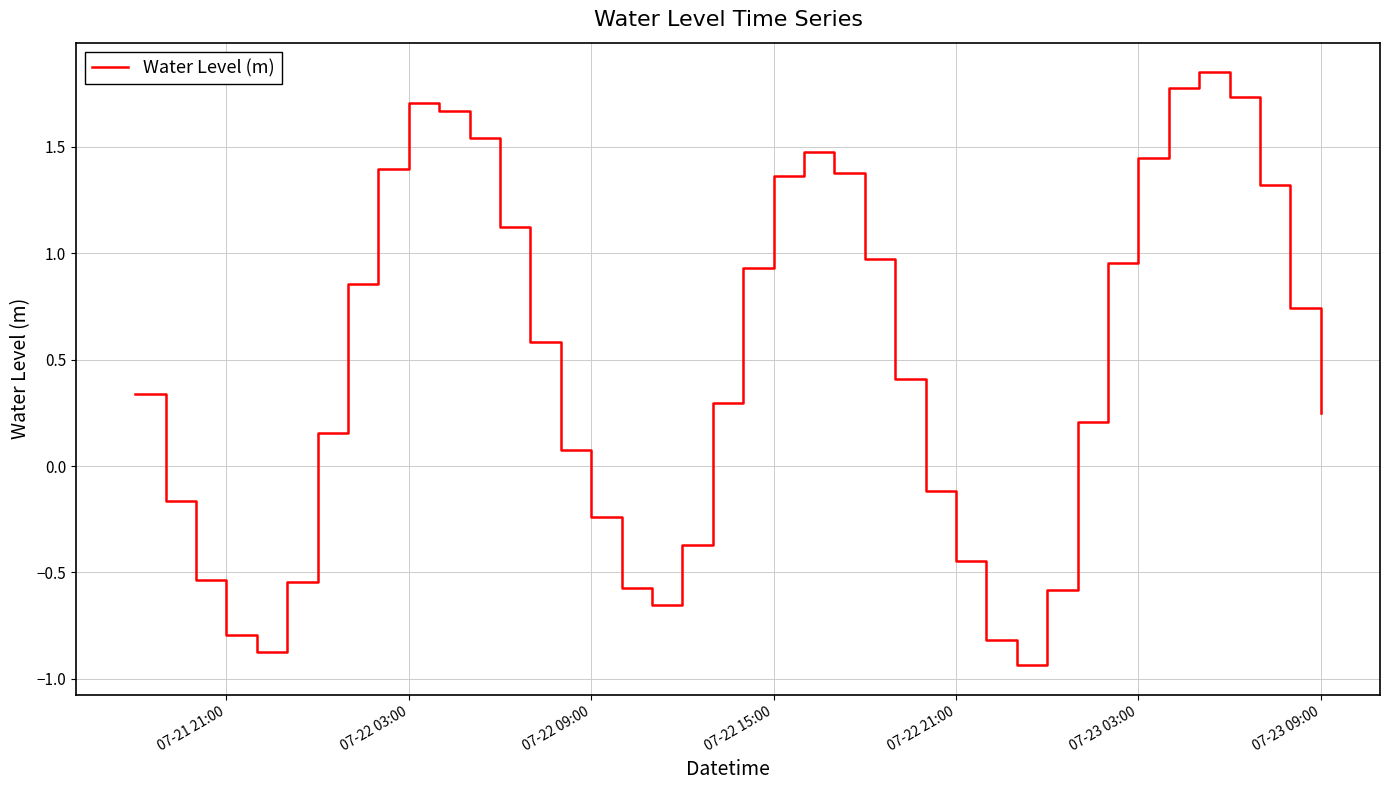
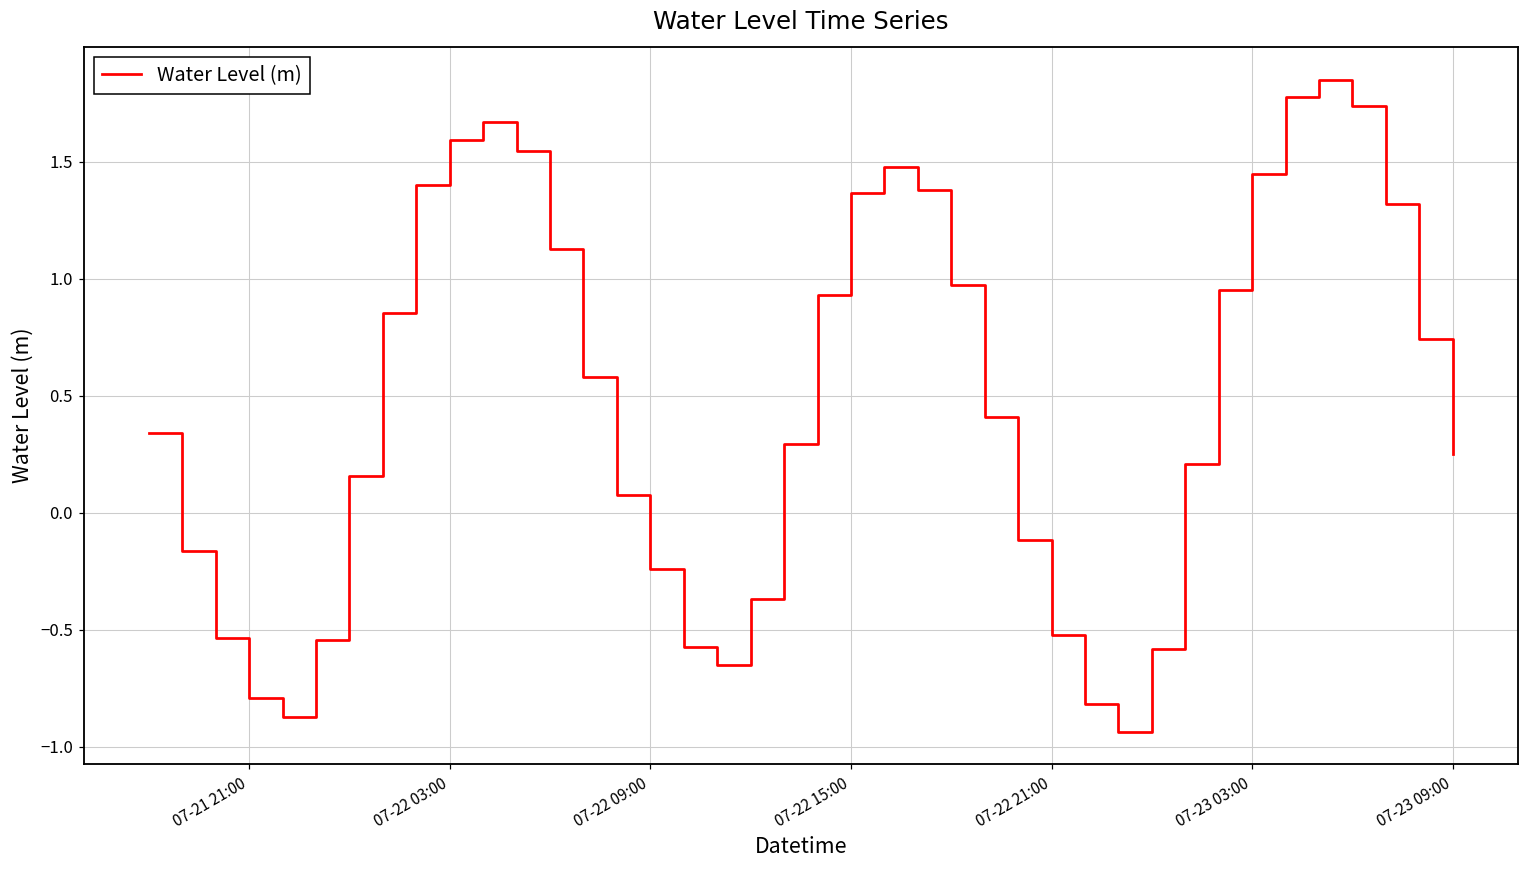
  {
    "07-21 21:00": -0.79,
-   "07-22 03:00": 1.71,
+   "07-22 03:00": 1.59,
    "07-22 09:00": -0.24,
    "07-22 15:00": 1.36,
-   "07-22 21:00": -0.44,
+   "07-22 21:00": -0.52,
    "07-23 03:00": 1.45,
    "07-23 09:00": 0.25
  }
